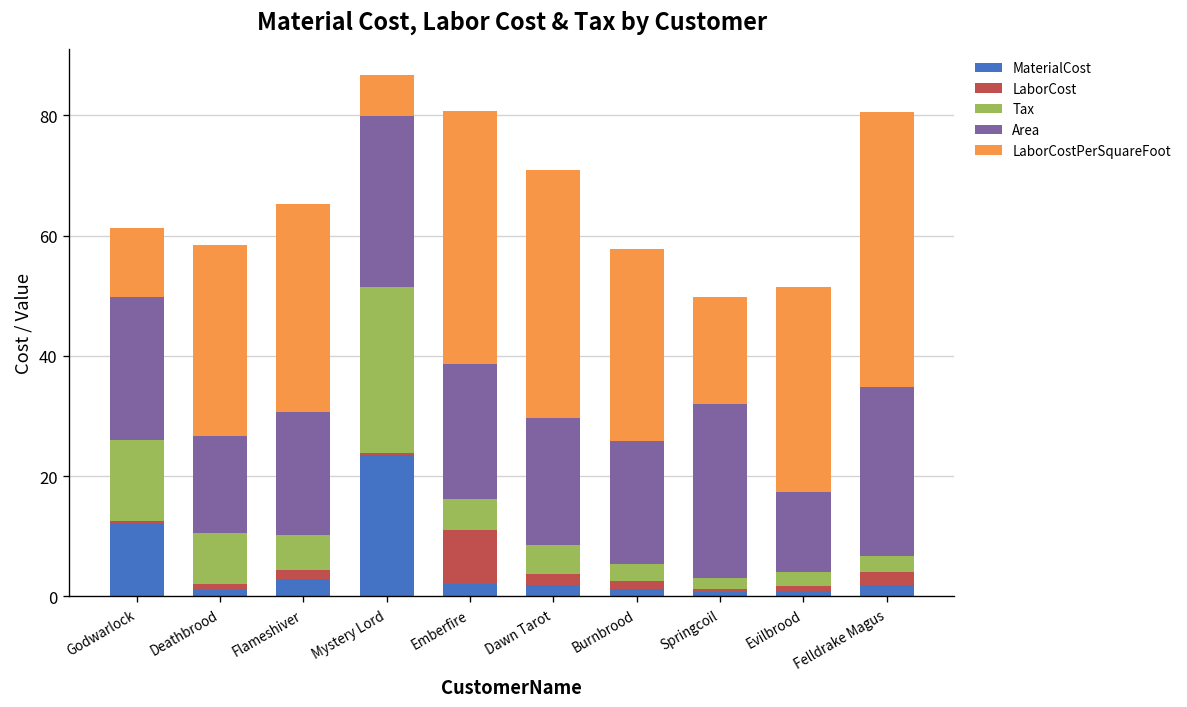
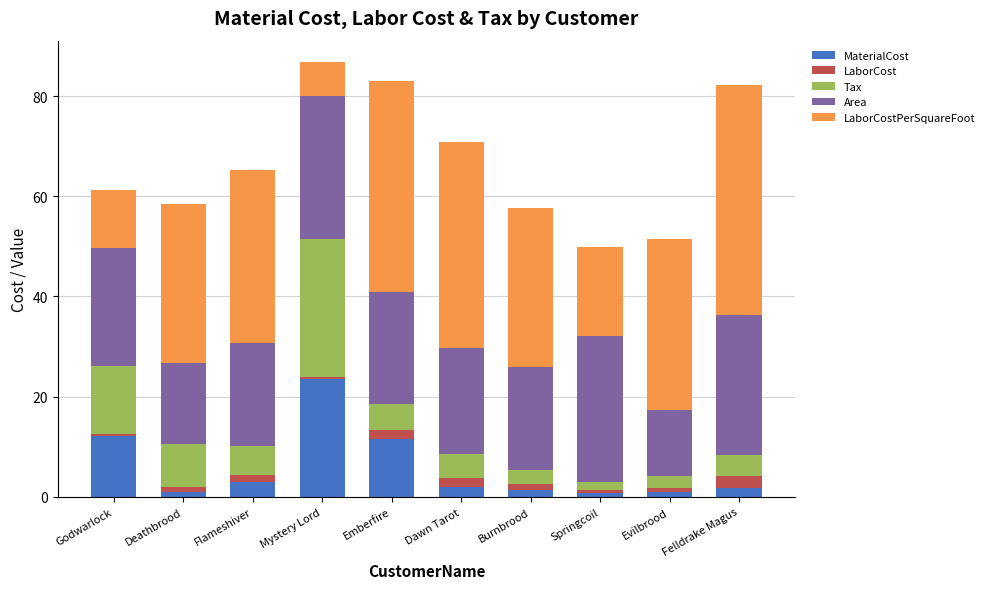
  {
    "MaterialCost": {
      "Godwarlock": 12,
      "Deathbrood": 1,
      "Flameshiver": 3,
      "Mystery Lord": 23,
-     "Emberfire": 2,
+     "Emberfire": 11,
      "Dawn Tarot": 2,
      "Burnbrood": 1,
      "Springcoil": 1,
      "Evilbrood": 1,
      "Felldrake Magus": 2
    },
    "LaborCost": {
      "Godwarlock": 1,
      "Deathbrood": 1,
      "Flameshiver": 1,
-     "Emberfire": 9,
+     "Emberfire": 2,
      "Dawn Tarot": 2,
      "Burnbrood": 1,
      "Springcoil": 1,
      "Evilbrood": 1,
      "Felldrake Magus": 2
    },
    "Tax": {
      "Godwarlock": 13,
      "Deathbrood": 8,
      "Flameshiver": 6,
      "Mystery Lord": 28,
      "Emberfire": 5,
      "Dawn Tarot": 5,
      "Burnbrood": 3,
      "Springcoil": 2,
      "Evilbrood": 2,
-     "Felldrake Magus": 3
+     "Felldrake Magus": 4
    },
    "Area": {
      "Godwarlock": 24,
      "Deathbrood": 16,
      "Flameshiver": 21,
      "Mystery Lord": 29,
      "Emberfire": 22,
      "Dawn Tarot": 21,
      "Burnbrood": 21,
      "Springcoil": 29,
      "Evilbrood": 13,
      "Felldrake Magus": 28
    },
    "LaborCostPerSquareFoot": {
      "Godwarlock": 12,
      "Deathbrood": 32,
      "Flameshiver": 35,
      "Mystery Lord": 7,
      "Emberfire": 42,
      "Dawn Tarot": 41,
      "Burnbrood": 32,
      "Springcoil": 18,
      "Evilbrood": 34,
      "Felldrake Magus": 46
    }
  }
